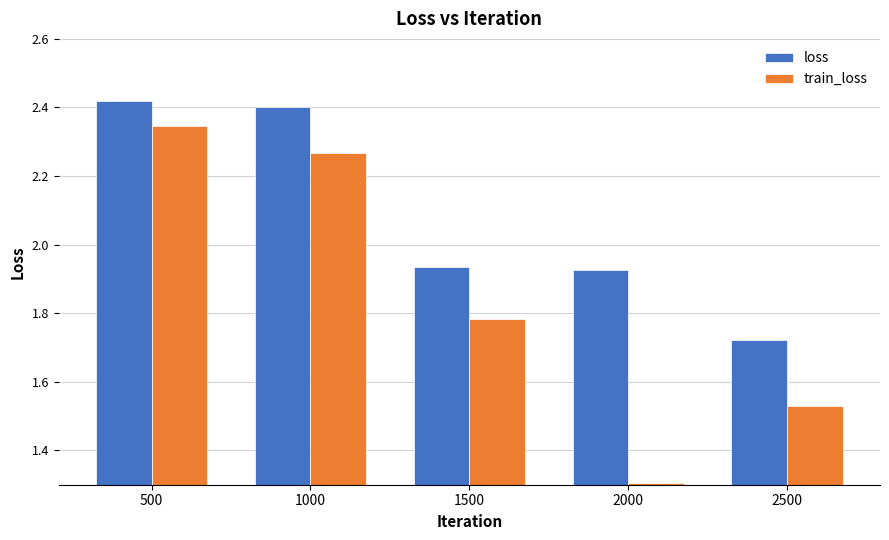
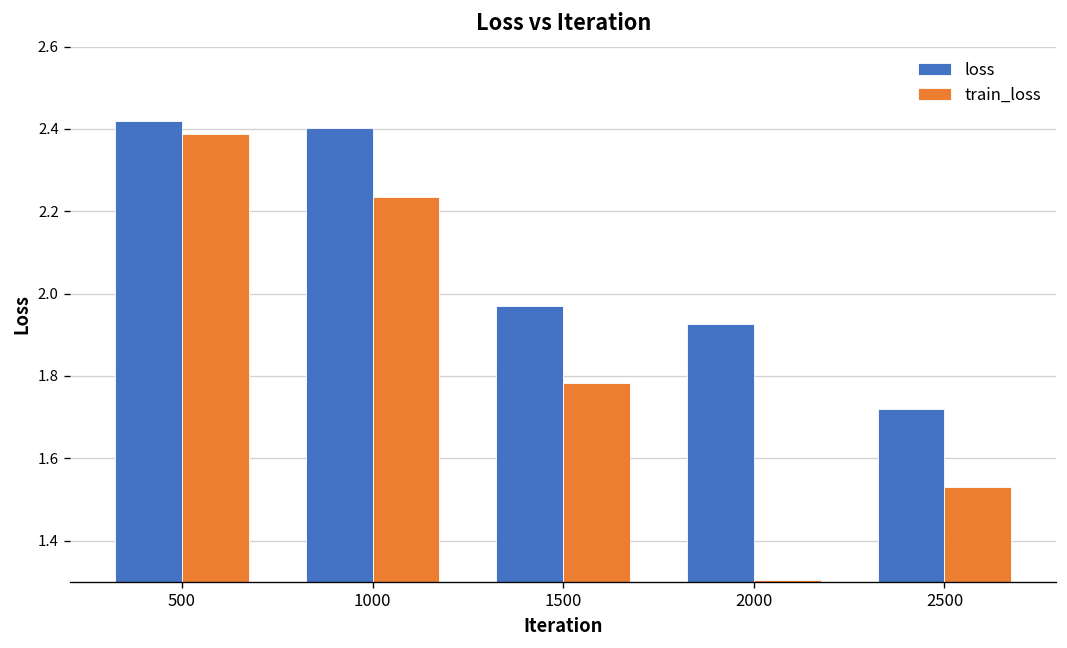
  {
    "loss": {
      "500": 2.42,
      "1000": 2.40,
-     "1500": 1.94,
+     "1500": 1.97,
      "2000": 1.93,
      "2500": 1.72
    },
    "train_loss": {
-     "500": 2.34,
-     "1000": 2.27,
+     "500": 2.39,
+     "1000": 2.24,
      "1500": 1.78,
      "2000": 1.31,
      "2500": 1.53
    }
  }
